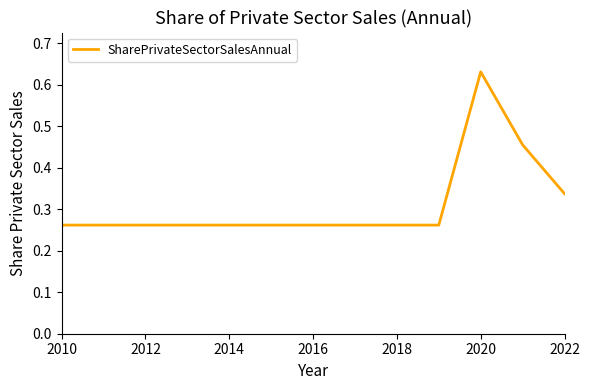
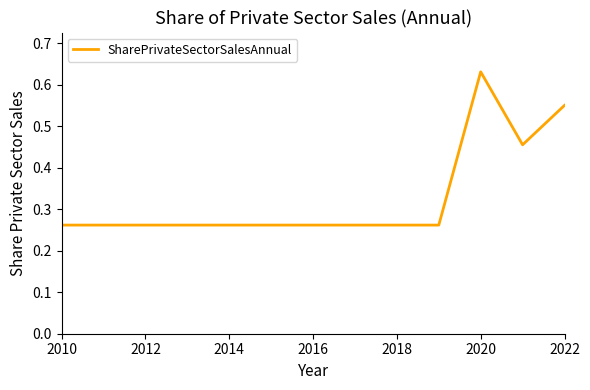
  {
    "2010": 0.26,
    "2012": 0.26,
    "2014": 0.26,
    "2016": 0.26,
    "2018": 0.26,
    "2020": 0.63,
-   "2022": 0.34
+   "2022": 0.55
  }
